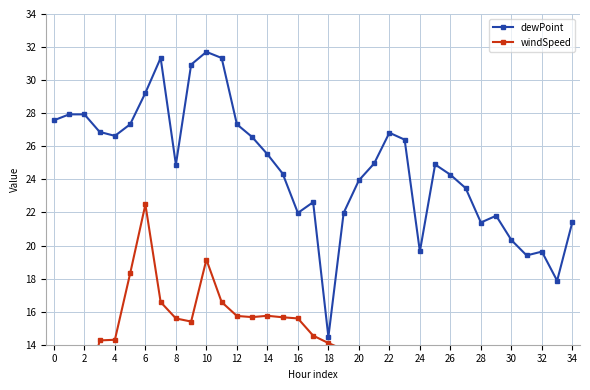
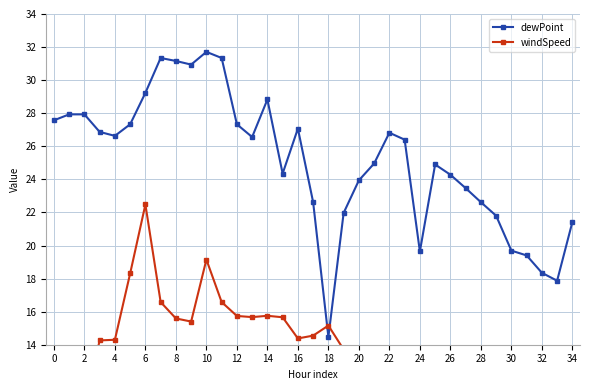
  {
    "dewPoint": {
      "0": 27.6,
      "2": 27.9,
      "4": 26.6,
      "6": 29.2,
-     "8": 24.9,
+     "8": 31.2,
      "10": 31.7,
      "12": 27.3,
-     "14": 25.5,
-     "16": 22.0,
+     "14": 28.8,
+     "16": 27.1,
      "18": 14.5,
      "20": 23.9,
      "22": 26.8,
      "24": 19.6,
      "26": 24.3,
-     "28": 21.4,
-     "30": 20.3,
-     "32": 19.6,
+     "28": 22.6,
+     "30": 19.7,
+     "32": 18.4,
      "34": 21.4
    },
    "windSpeed": {
      "4": 14.3,
      "6": 22.5,
      "8": 15.6,
      "10": 19.2,
      "12": 15.7,
      "14": 15.8,
-     "16": 15.6,
-     "18": 14.1
+     "16": 14.4,
+     "18": 15.2
    }
  }
